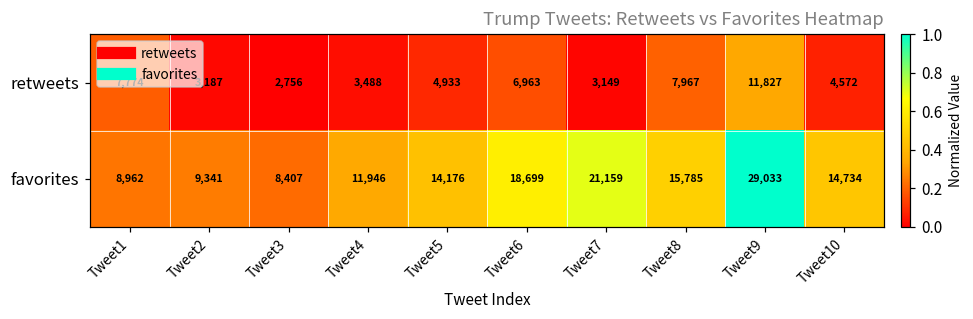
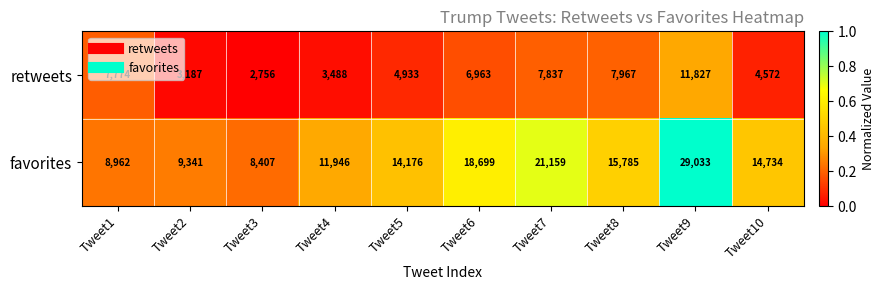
  {
    "retweets": {
      "Tweet3": "2,756",
      "Tweet4": "3,488",
      "Tweet5": "4,933",
      "Tweet6": "6,963",
-     "Tweet7": "3,149",
+     "Tweet7": "7,837",
      "Tweet8": "7,967",
      "Tweet9": "11,827",
      "Tweet10": "4,572"
    },
    "favorites": {
      "Tweet1": "8,962",
      "Tweet2": "9,341",
      "Tweet3": "8,407",
      "Tweet4": "11,946",
      "Tweet5": "14,176",
      "Tweet6": "18,699",
      "Tweet7": "21,159",
      "Tweet8": "15,785",
      "Tweet9": "29,033",
      "Tweet10": "14,734"
    }
  }
